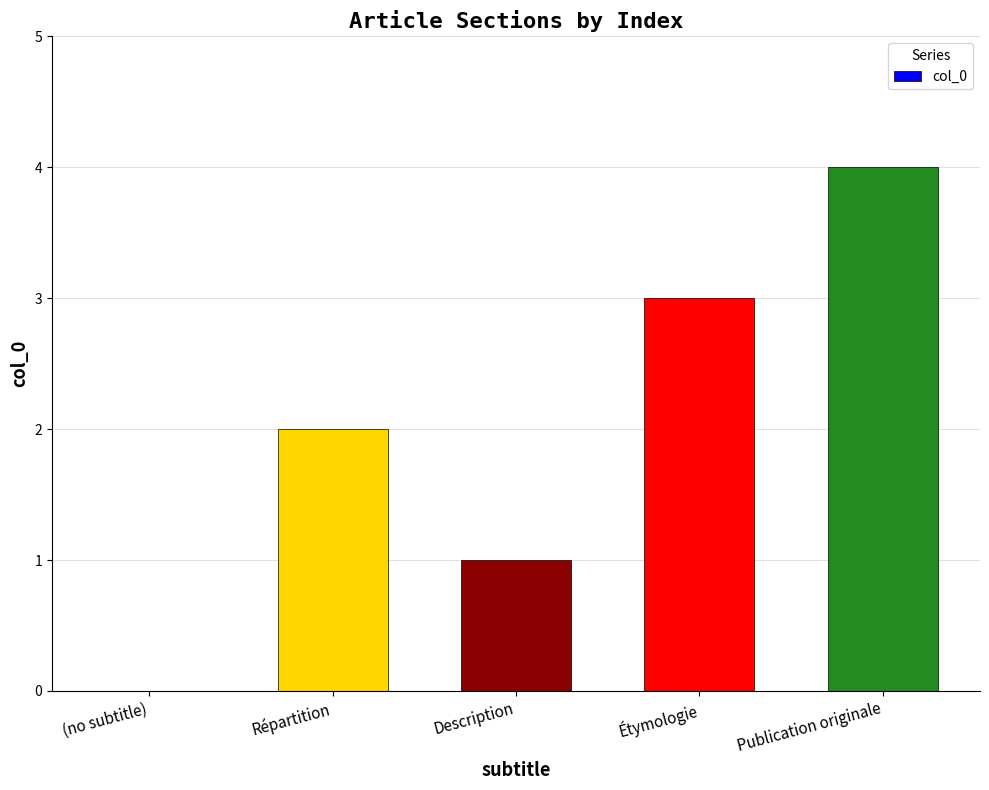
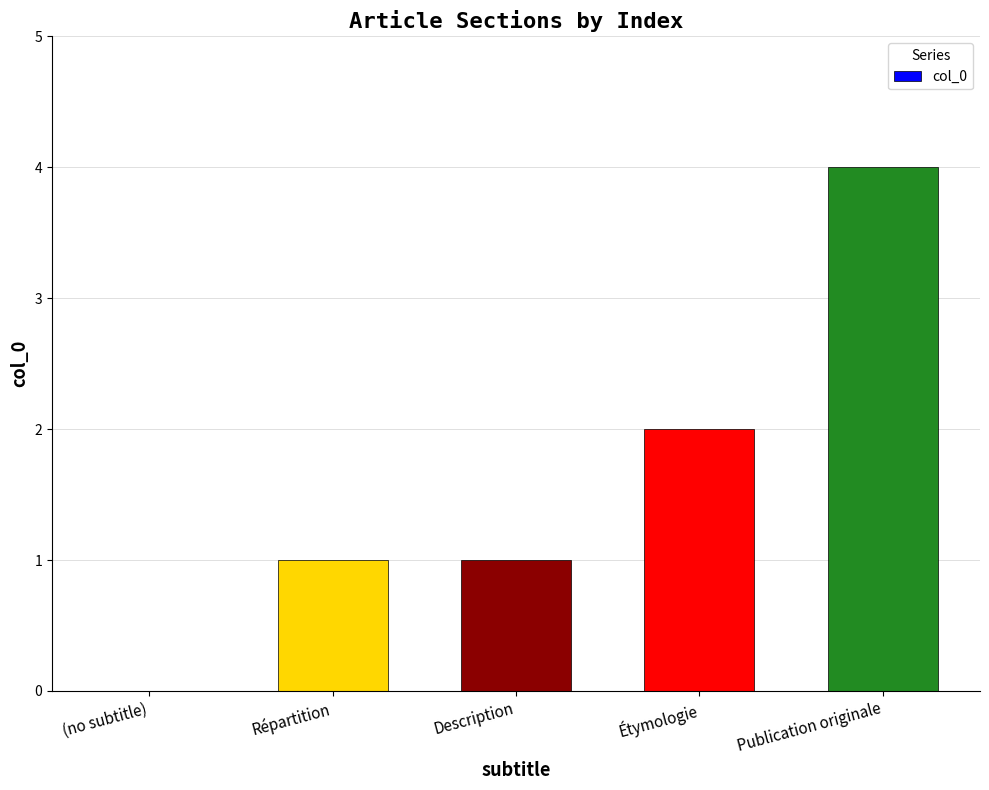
  {
    "(no subtitle)": 0,
-   "Répartition": 2,
+   "Répartition": 1,
    "Description": 1,
-   "Étymologie": 3,
+   "Étymologie": 2,
    "Publication originale": 4
  }
